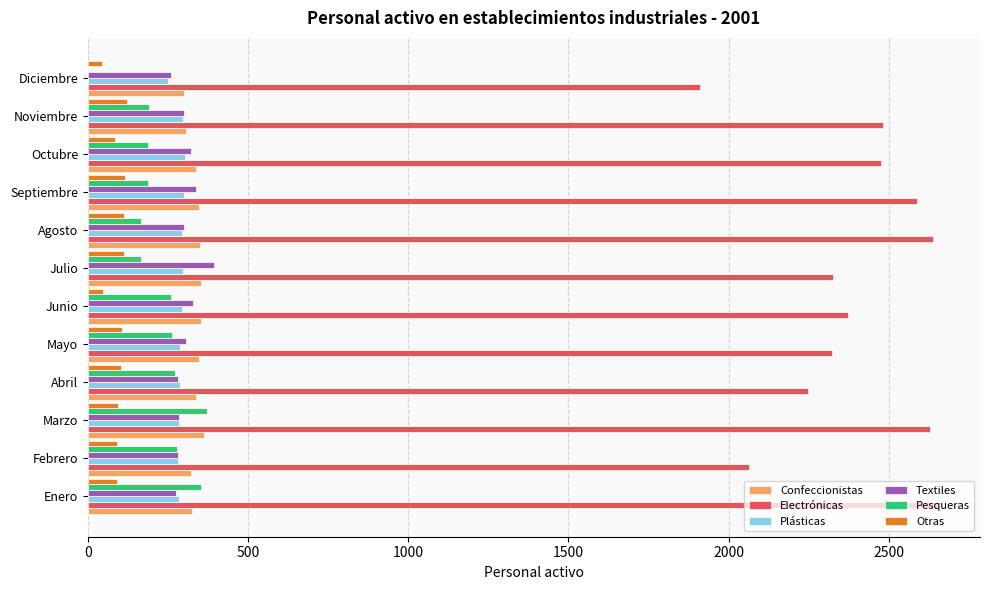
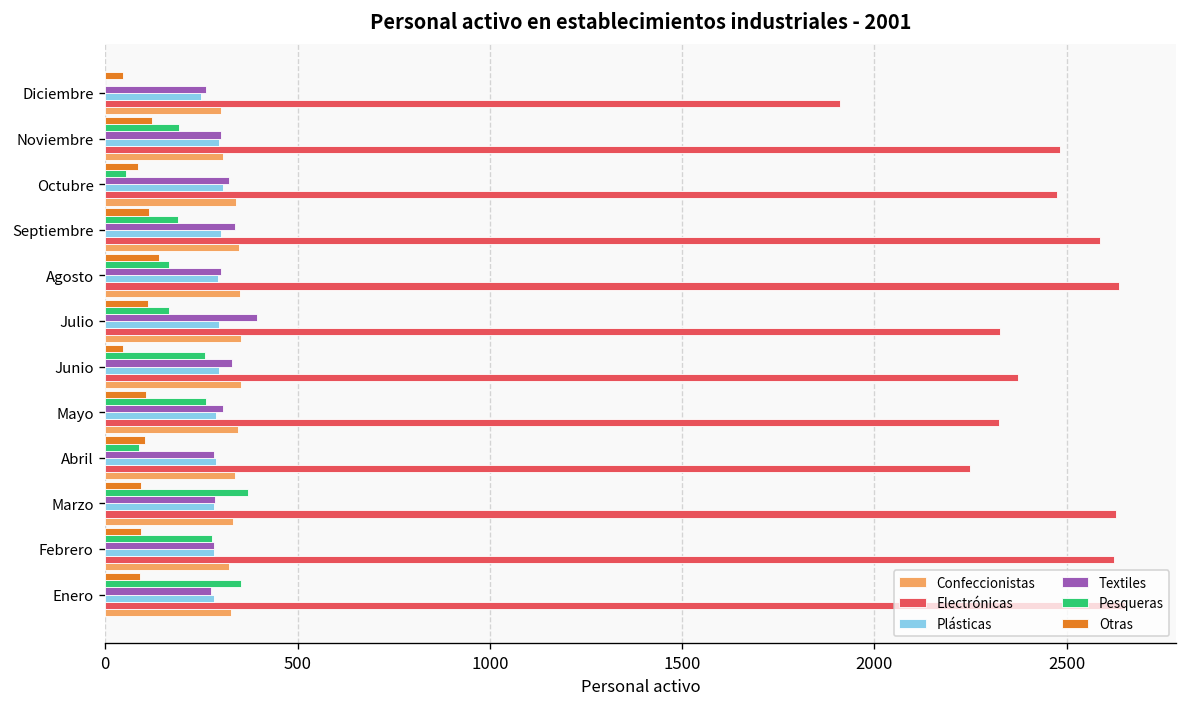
  {
    "Confeccionistas": {
      "Diciembre": 300,
      "Noviembre": 310,
      "Octubre": 340,
      "Septiembre": 350,
      "Agosto": 350,
      "Julio": 350,
      "Junio": 350,
      "Mayo": 350,
      "Abril": 340,
-     "Marzo": 360,
+     "Marzo": 330,
      "Febrero": 320,
      "Enero": 330
    },
    "Electrónicas": {
      "Diciembre": 1910,
      "Noviembre": 2480,
      "Octubre": 2480,
      "Septiembre": 2590,
      "Agosto": 2640,
      "Julio": 2330,
      "Junio": 2370,
      "Mayo": 2320,
      "Abril": 2250,
      "Marzo": 2630,
-     "Febrero": 2060
+     "Febrero": 2620
    },
    "Plásticas": {
      "Diciembre": 250,
      "Noviembre": 300,
      "Octubre": 310,
      "Septiembre": 300,
      "Agosto": 290,
      "Julio": 300,
      "Junio": 300,
      "Mayo": 290,
      "Abril": 290,
      "Marzo": 280,
      "Febrero": 280,
      "Enero": 280
    },
    "Textiles": {
      "Diciembre": 260,
      "Noviembre": 300,
      "Octubre": 320,
      "Septiembre": 340,
      "Agosto": 300,
      "Julio": 390,
      "Junio": 330,
      "Mayo": 310,
      "Abril": 280,
      "Marzo": 290,
      "Febrero": 280,
      "Enero": 270
    },
    "Pesqueras": {
      "Diciembre": 0,
      "Noviembre": 190,
-     "Octubre": 190,
+     "Octubre": 50,
      "Septiembre": 190,
      "Agosto": 170,
      "Julio": 170,
      "Junio": 260,
      "Mayo": 260,
-     "Abril": 270,
+     "Abril": 90,
      "Marzo": 370,
      "Febrero": 280,
      "Enero": 350
    },
    "Otras": {
      "Diciembre": 50,
      "Noviembre": 120,
      "Octubre": 90,
      "Septiembre": 120,
-     "Agosto": 110,
+     "Agosto": 140,
      "Julio": 110,
      "Junio": 50,
      "Mayo": 110,
      "Abril": 100,
      "Marzo": 90,
      "Febrero": 90,
      "Enero": 90
    }
  }
